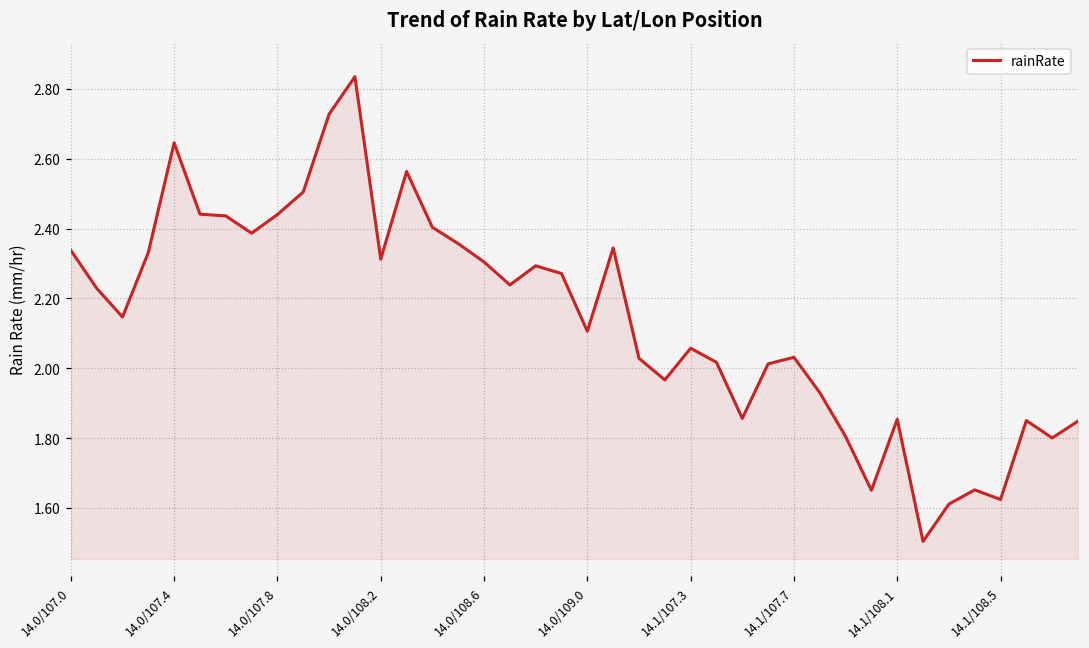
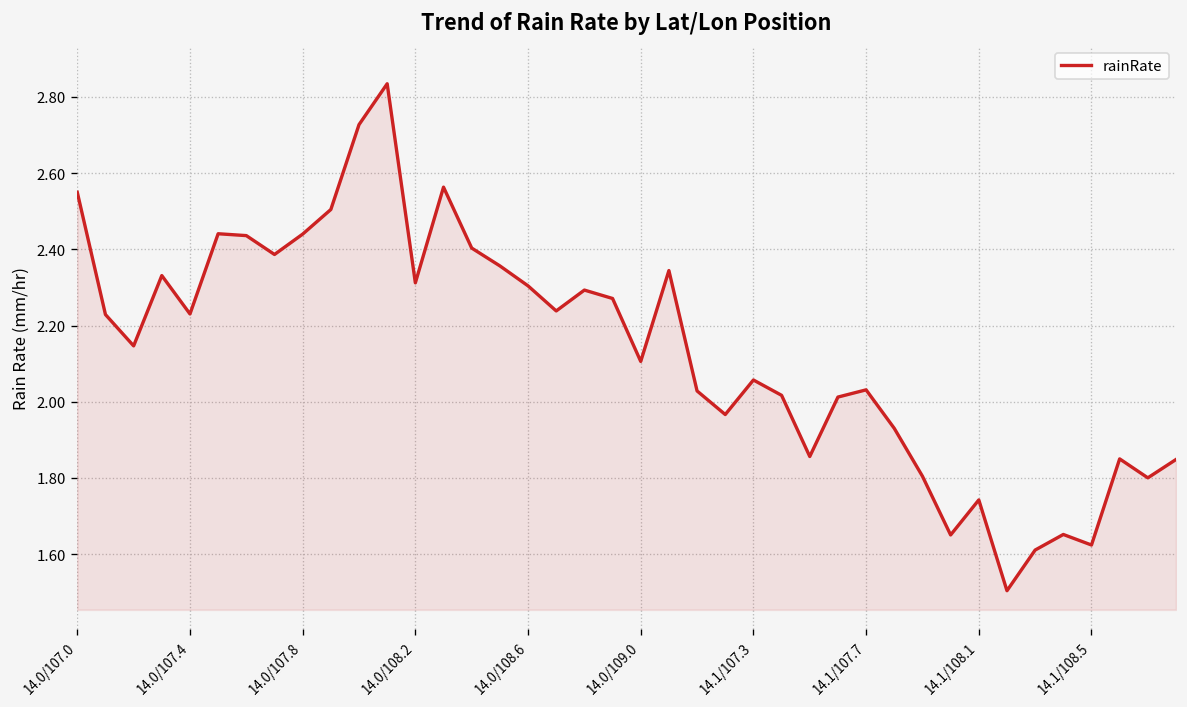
  {
-   "14.0/107.0": 2.34,
-   "14.0/107.4": 2.65,
+   "14.0/107.0": 2.55,
+   "14.0/107.4": 2.23,
    "14.0/107.8": 2.44,
    "14.0/108.2": 2.31,
    "14.0/108.6": 2.30,
    "14.0/109.0": 2.11,
    "14.1/107.3": 2.06,
    "14.1/107.7": 2.03,
-   "14.1/108.1": 1.85,
+   "14.1/108.1": 1.74,
    "14.1/108.5": 1.62
  }
